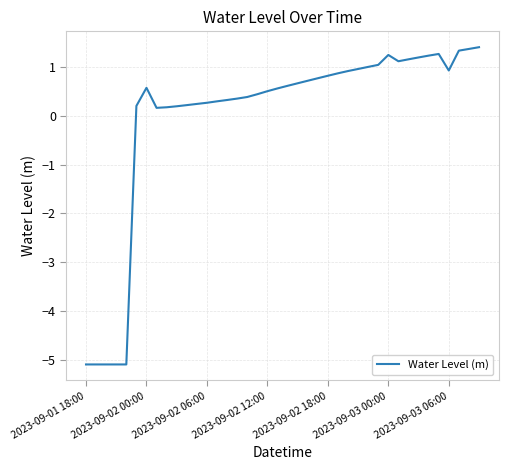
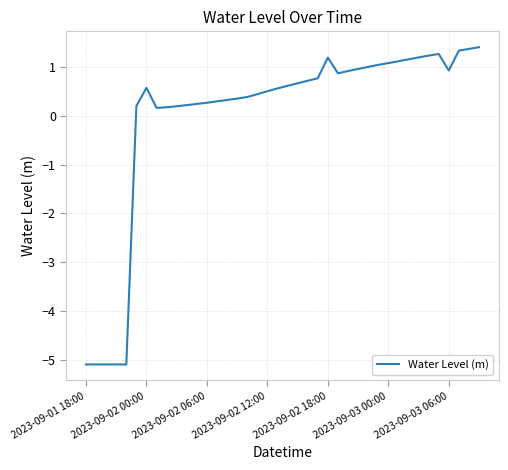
  {
    "2023-09-01 18:00": -5.1,
    "2023-09-02 00:00": 0.6,
    "2023-09-02 06:00": 0.3,
    "2023-09-02 12:00": 0.5,
-   "2023-09-02 18:00": 0.8,
-   "2023-09-03 00:00": 1.3,
+   "2023-09-02 18:00": 1.2,
+   "2023-09-03 00:00": 1.1,
    "2023-09-03 06:00": 0.9
  }
